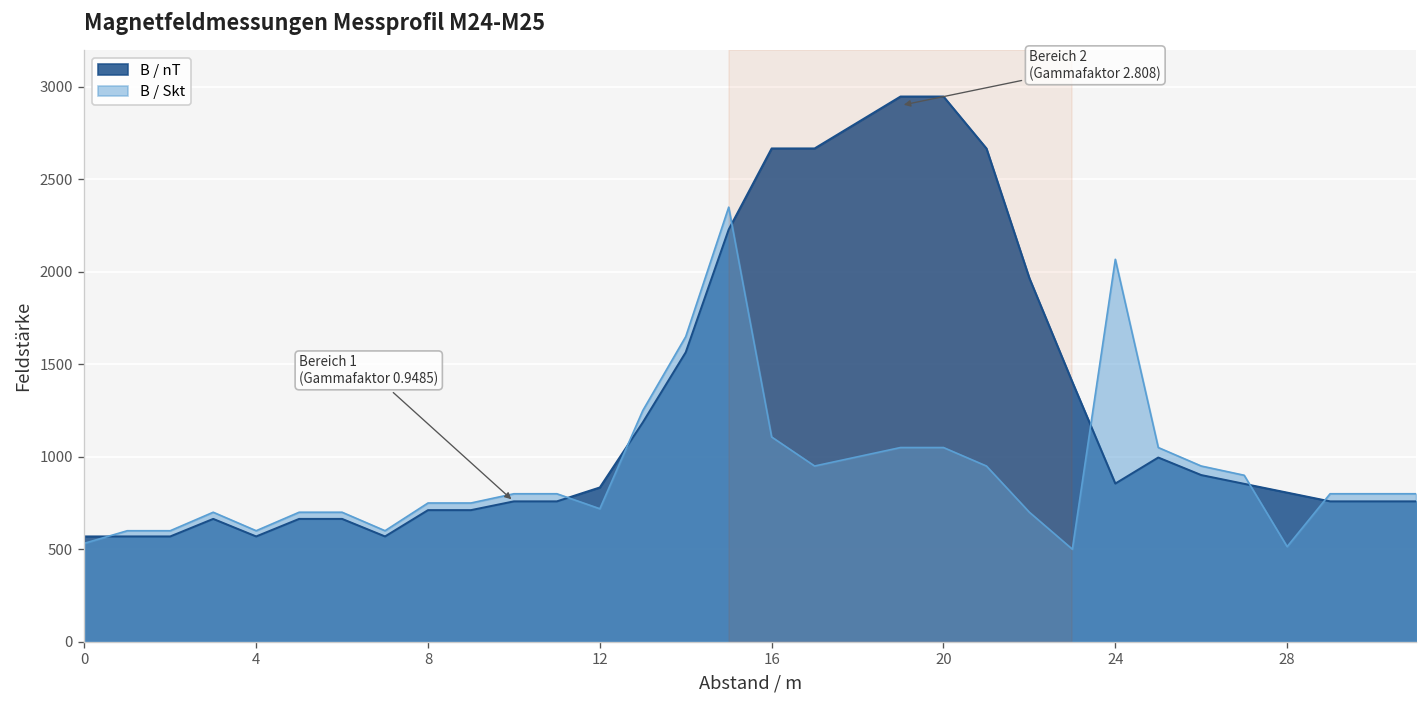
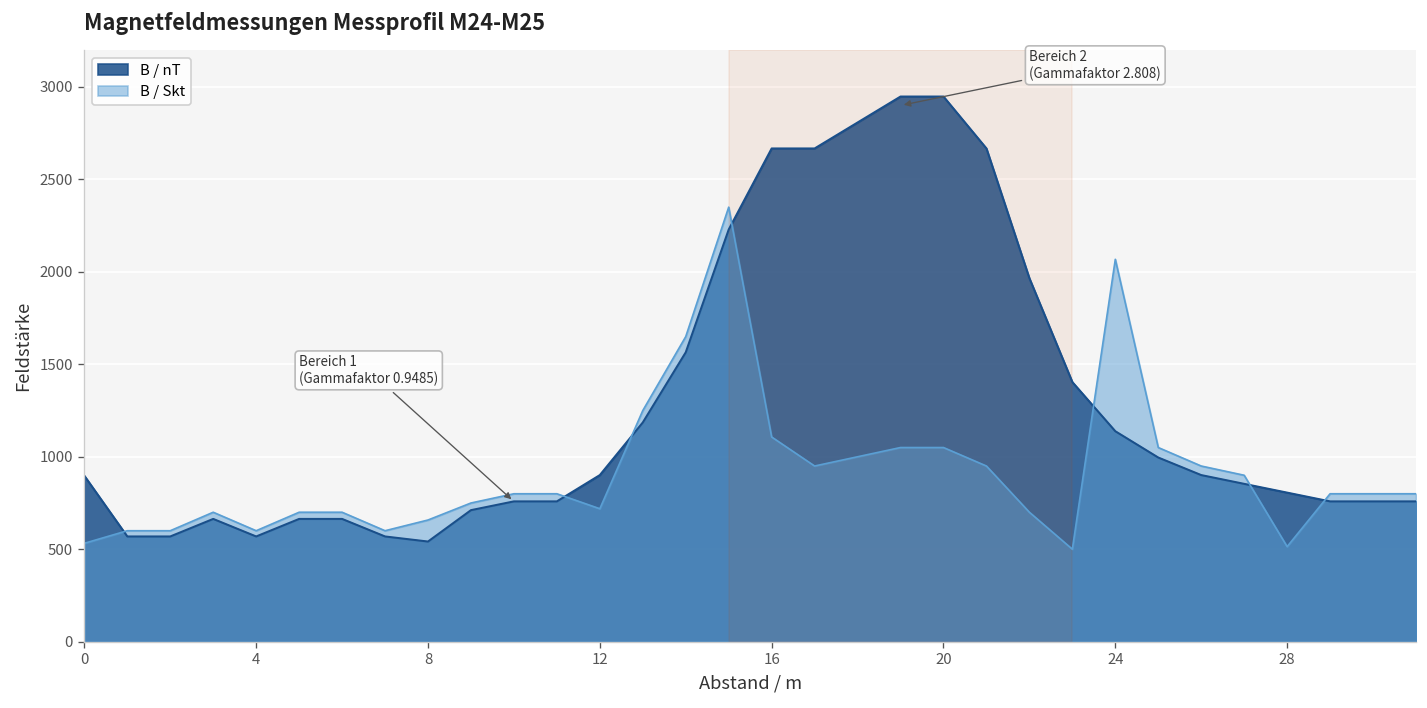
  {
    "B / nT": {
-     "0": 570,
+     "0": 900,
      "4": 570,
-     "8": 710,
-     "12": 830,
+     "8": 540,
+     "12": 900,
      "16": 2670,
-     "24": 860,
+     "24": 1140,
      "28": 810
    },
    "B / Skt": {
      "0": 530,
      "4": 600,
-     "8": 750,
+     "8": 660,
      "12": 720,
      "16": 1110,
      "20": 1050,
      "24": 2070,
      "28": 510
    }
  }
